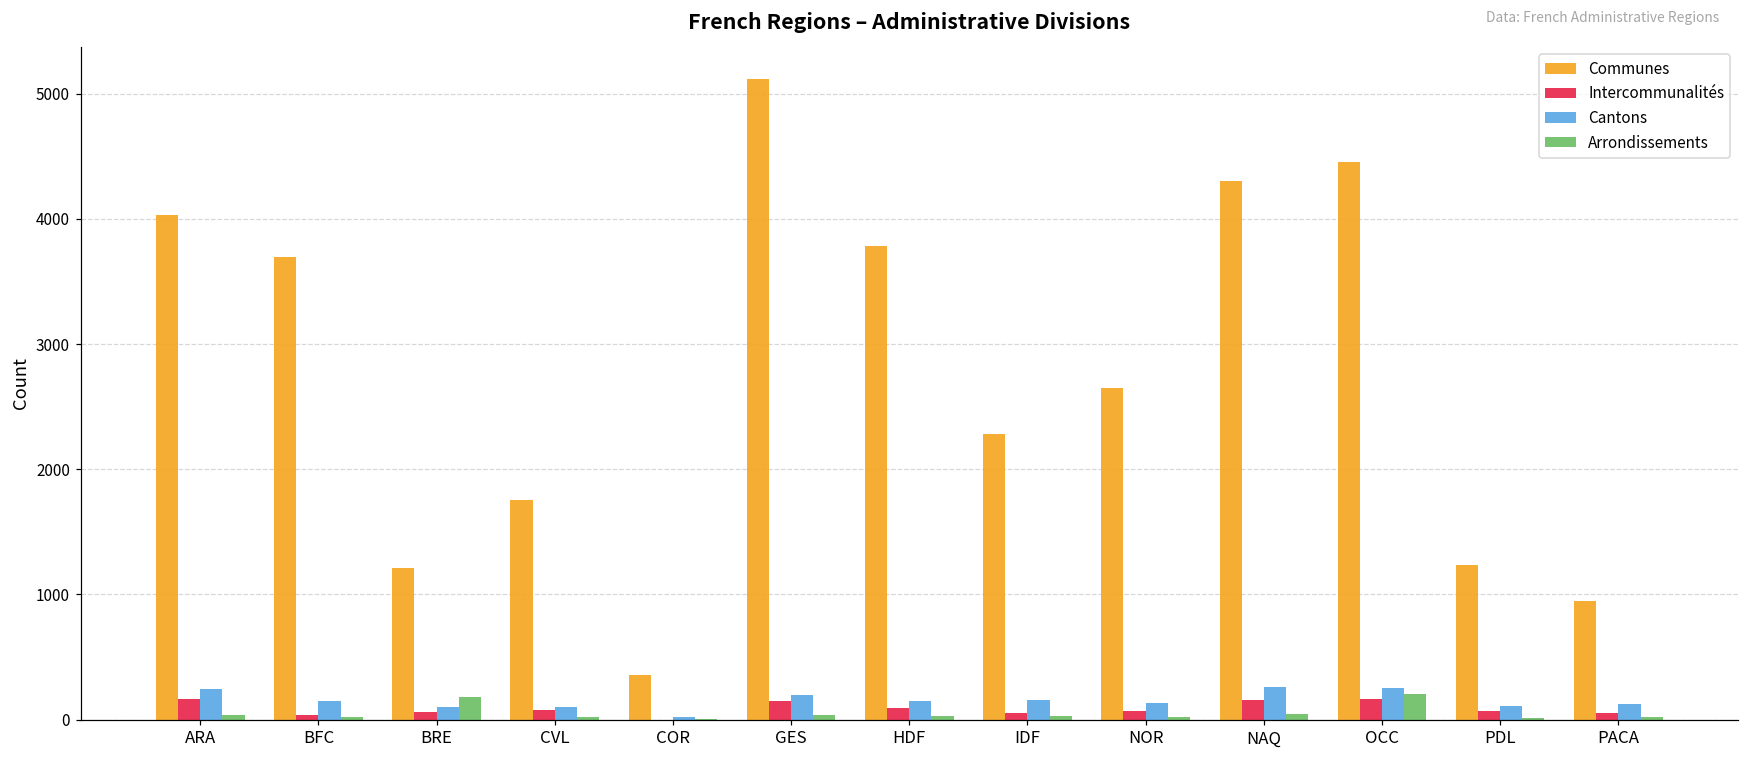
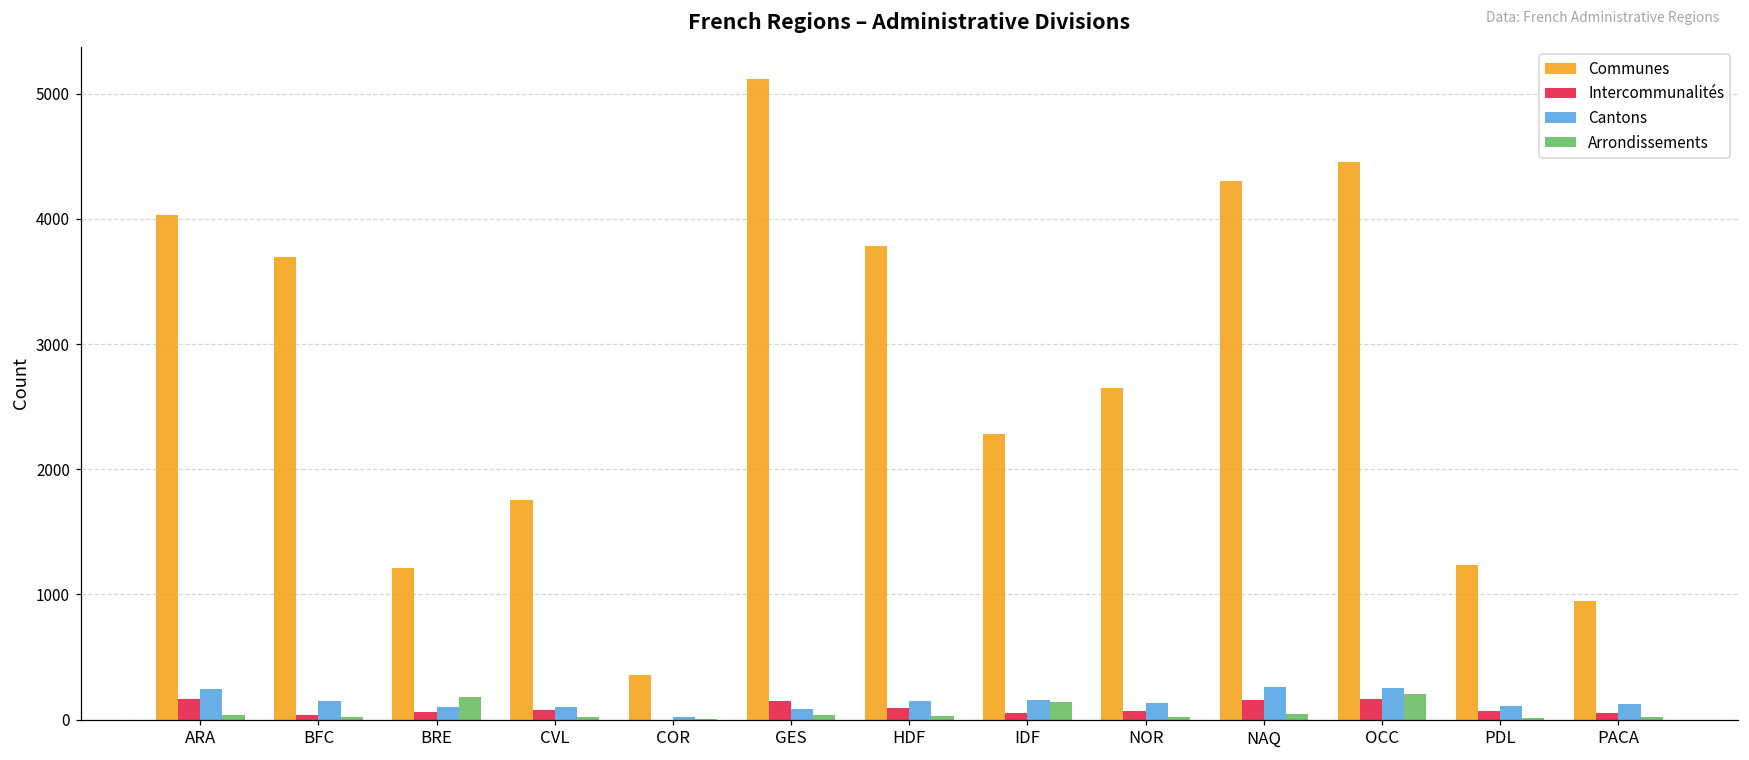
  {
    "Communes": {
      "ARA": 4030,
      "BFC": 3700,
      "BRE": 1210,
      "CVL": 1760,
      "COR": 360,
      "GES": 5120,
      "HDF": 3790,
      "IDF": 2280,
      "NOR": 2650,
      "NAQ": 4300,
      "OCC": 4450,
      "PDL": 1230,
      "PACA": 950
    },
    "Intercommunalités": {
      "ARA": 160,
      "BFC": 40,
      "BRE": 60,
      "CVL": 80,
      "COR": 0,
      "GES": 150,
      "HDF": 90,
      "IDF": 50,
      "NOR": 70,
      "NAQ": 160,
      "OCC": 160,
      "PDL": 70,
      "PACA": 50
    },
    "Cantons": {
      "ARA": 240,
      "BFC": 150,
      "BRE": 100,
      "CVL": 100,
      "COR": 20,
-     "GES": 200,
+     "GES": 90,
      "HDF": 150,
      "IDF": 160,
      "NOR": 130,
      "NAQ": 260,
      "OCC": 250,
      "PDL": 110,
      "PACA": 130
    },
    "Arrondissements": {
      "ARA": 40,
      "BFC": 20,
      "BRE": 180,
      "GES": 40,
      "HDF": 30,
-     "IDF": 30,
+     "IDF": 140,
      "NAQ": 40,
      "OCC": 200
    }
  }
